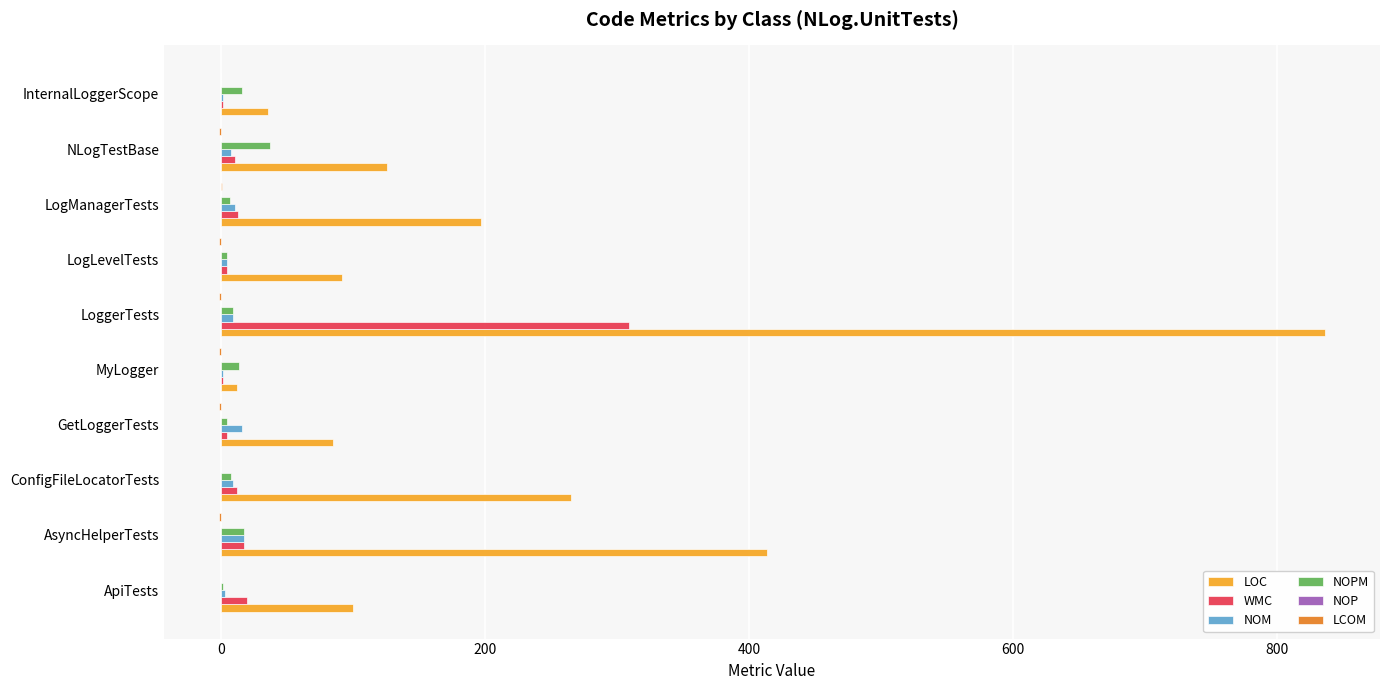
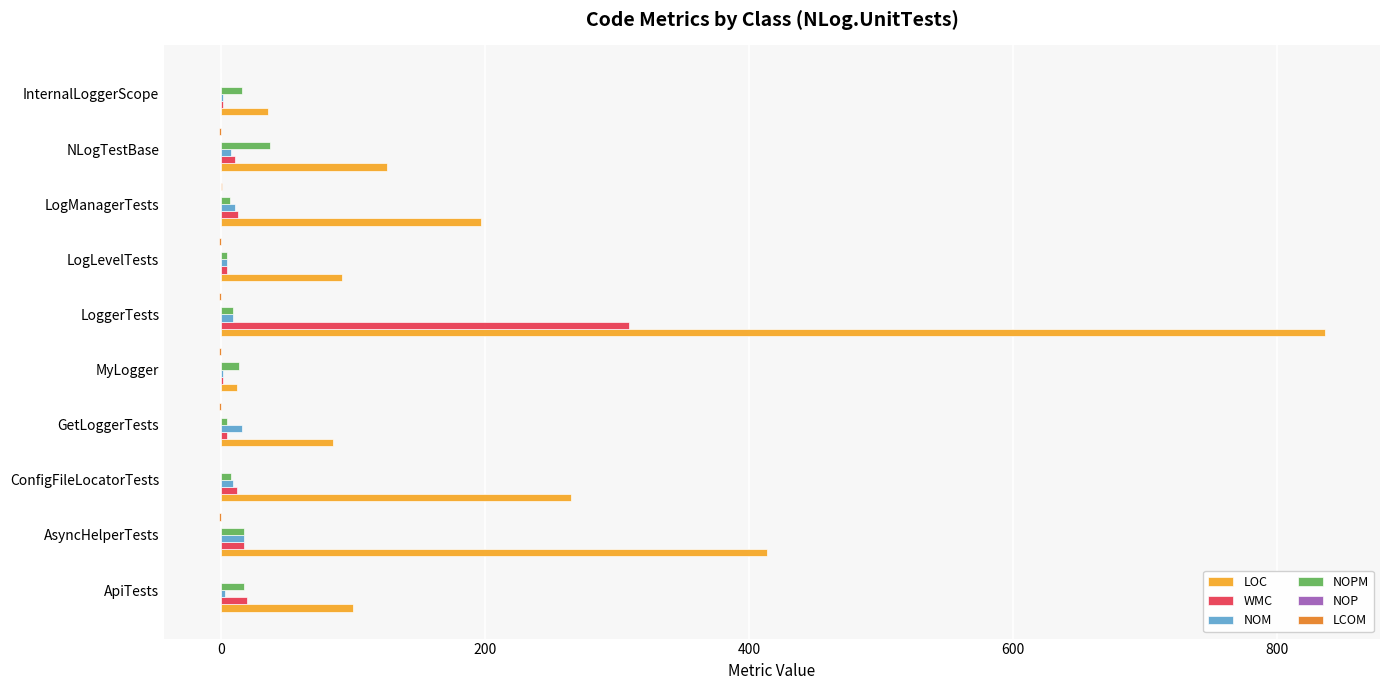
  {
    "WMC": {
      "InternalLoggerScope": 2,
      "NLogTestBase": 11,
      "LogManagerTests": 13,
      "LogLevelTests": 5,
      "LoggerTests": 309,
      "MyLogger": 2,
      "GetLoggerTests": 5,
      "ConfigFileLocatorTests": 12,
      "AsyncHelperTests": 18,
      "ApiTests": 20
    },
    "NOM": {
      "InternalLoggerScope": 2,
      "NLogTestBase": 8,
      "LogManagerTests": 11,
      "LogLevelTests": 5,
      "LoggerTests": 9,
      "MyLogger": 2,
      "GetLoggerTests": 16,
      "ConfigFileLocatorTests": 9,
      "AsyncHelperTests": 18,
      "ApiTests": 3
    },
    "NOPM": {
      "InternalLoggerScope": 16,
      "NLogTestBase": 37,
      "LogManagerTests": 7,
      "LogLevelTests": 5,
      "LoggerTests": 9,
      "MyLogger": 14,
      "GetLoggerTests": 5,
      "ConfigFileLocatorTests": 8,
      "AsyncHelperTests": 18,
-     "ApiTests": 2
+     "ApiTests": 18
    },
    "NOP": {
      "InternalLoggerScope": 0,
      "NLogTestBase": 0,
      "LogManagerTests": 0,
      "LogLevelTests": 0,
      "LoggerTests": 0,
      "MyLogger": 0,
      "GetLoggerTests": 0,
      "ConfigFileLocatorTests": 0,
      "AsyncHelperTests": 0,
      "ApiTests": 0
    }
  }
